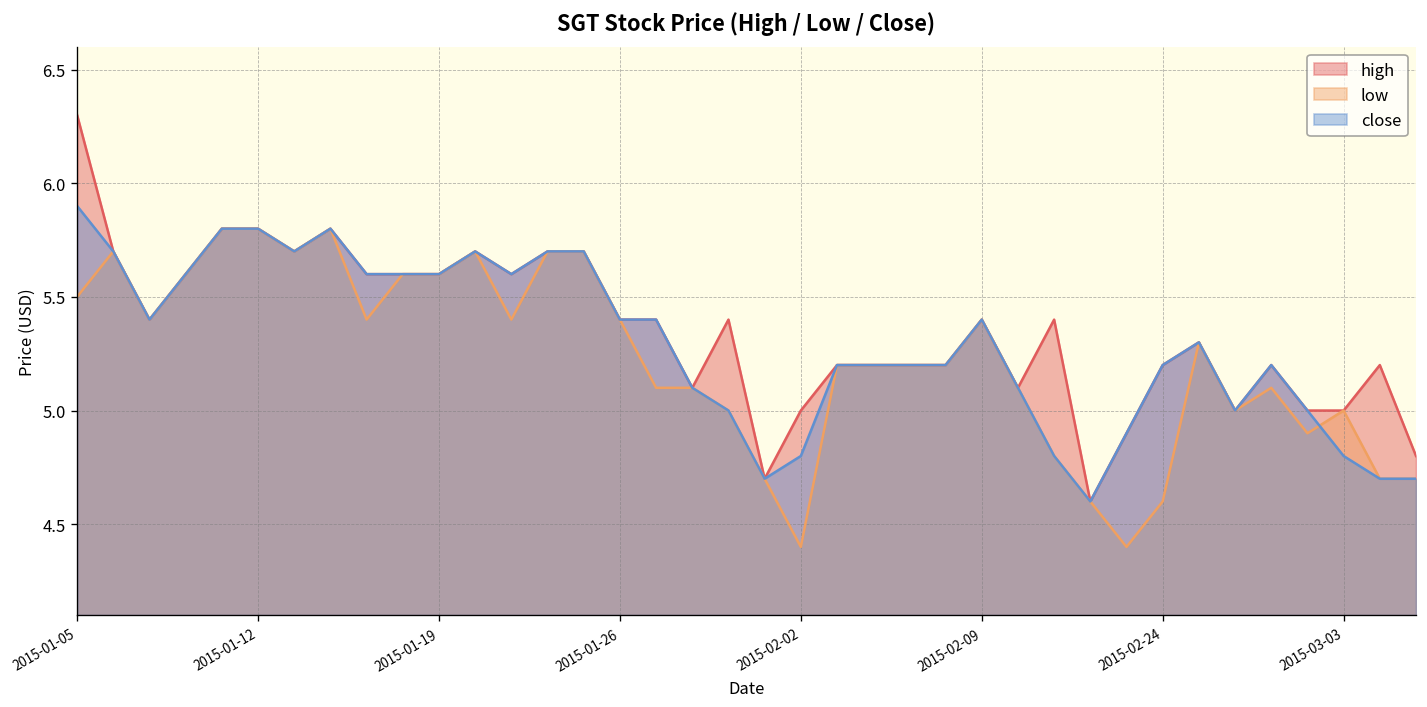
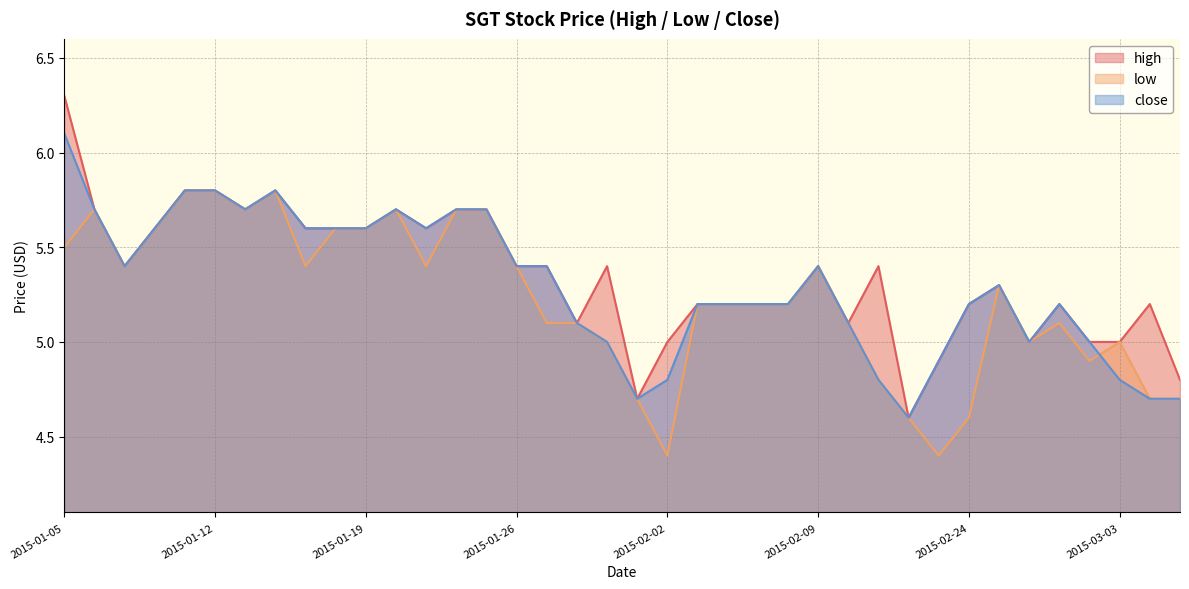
  {
    "close": {
-     "2015-01-05": 5.9,
+     "2015-01-05": 6.1,
      "2015-02-02": 4.8,
      "2015-03-03": 4.8
    }
  }
